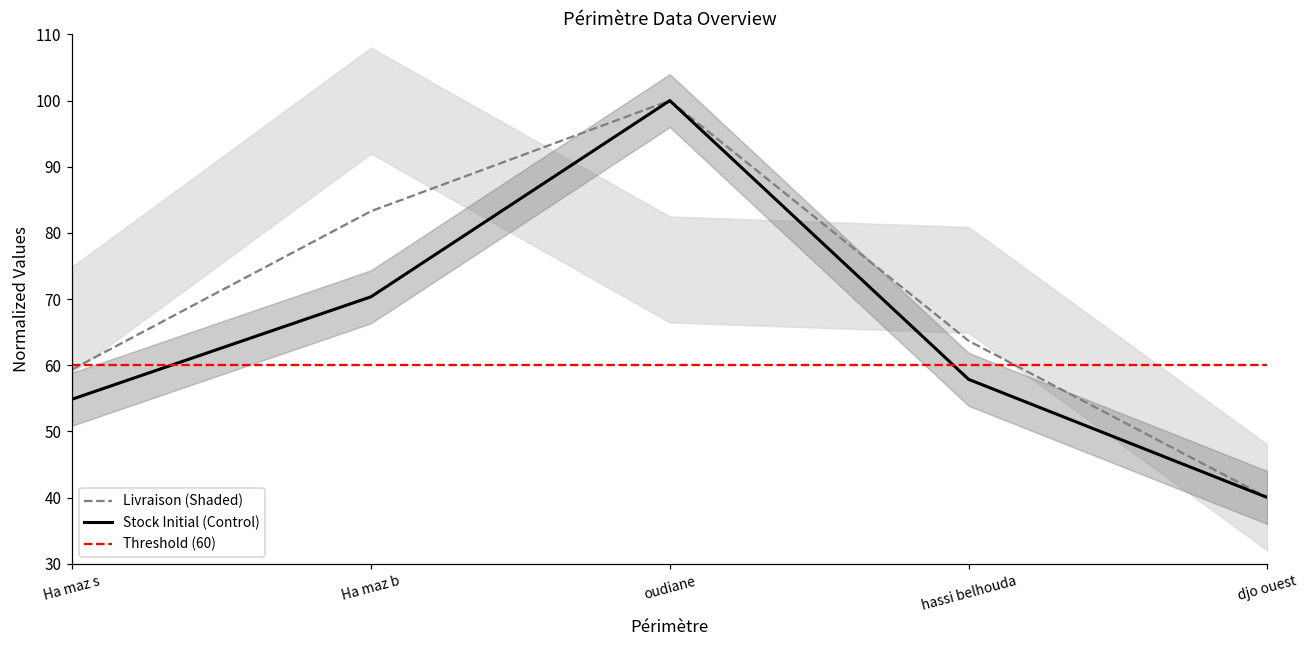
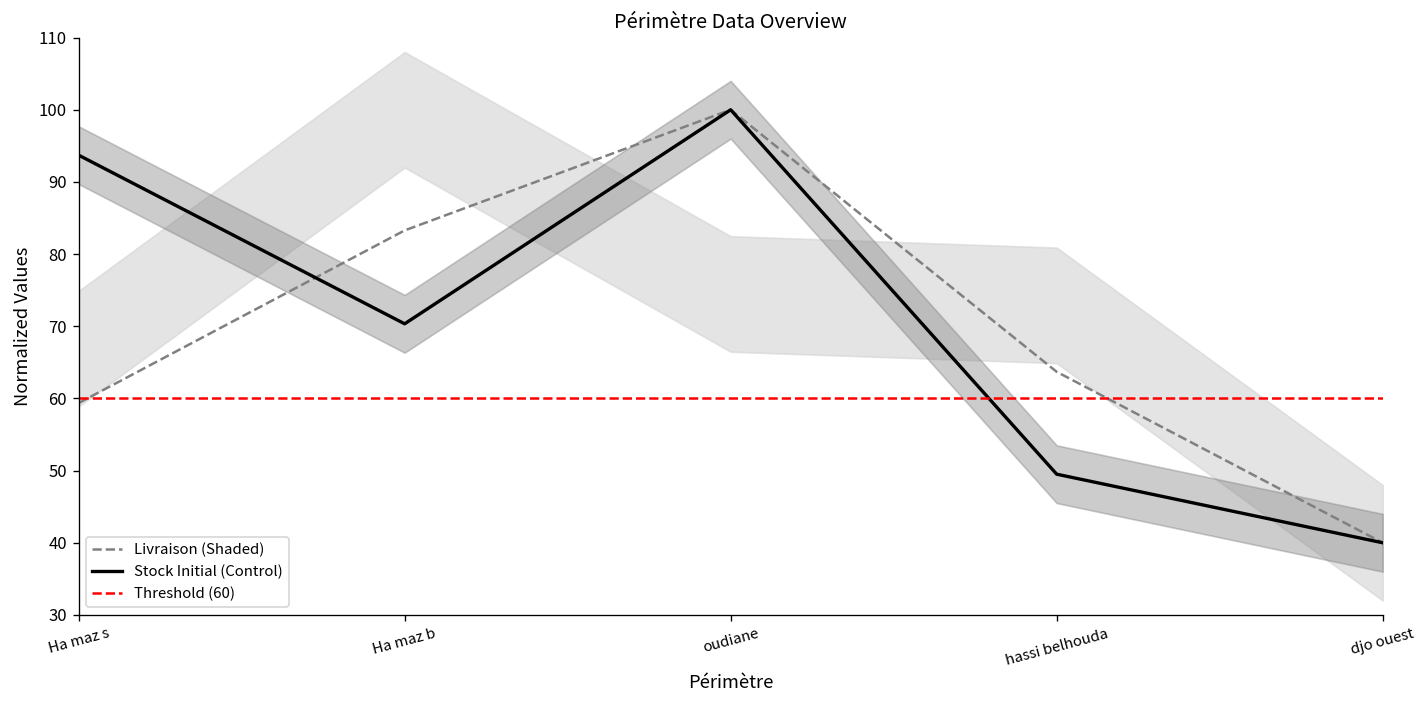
  {
    "Stock Initial (Control)": {
-     "Ha maz s": 55,
+     "Ha maz s": 94,
      "Ha maz b": 70,
-     "hassi belhouda": 58
+     "hassi belhouda": 50
    }
  }
